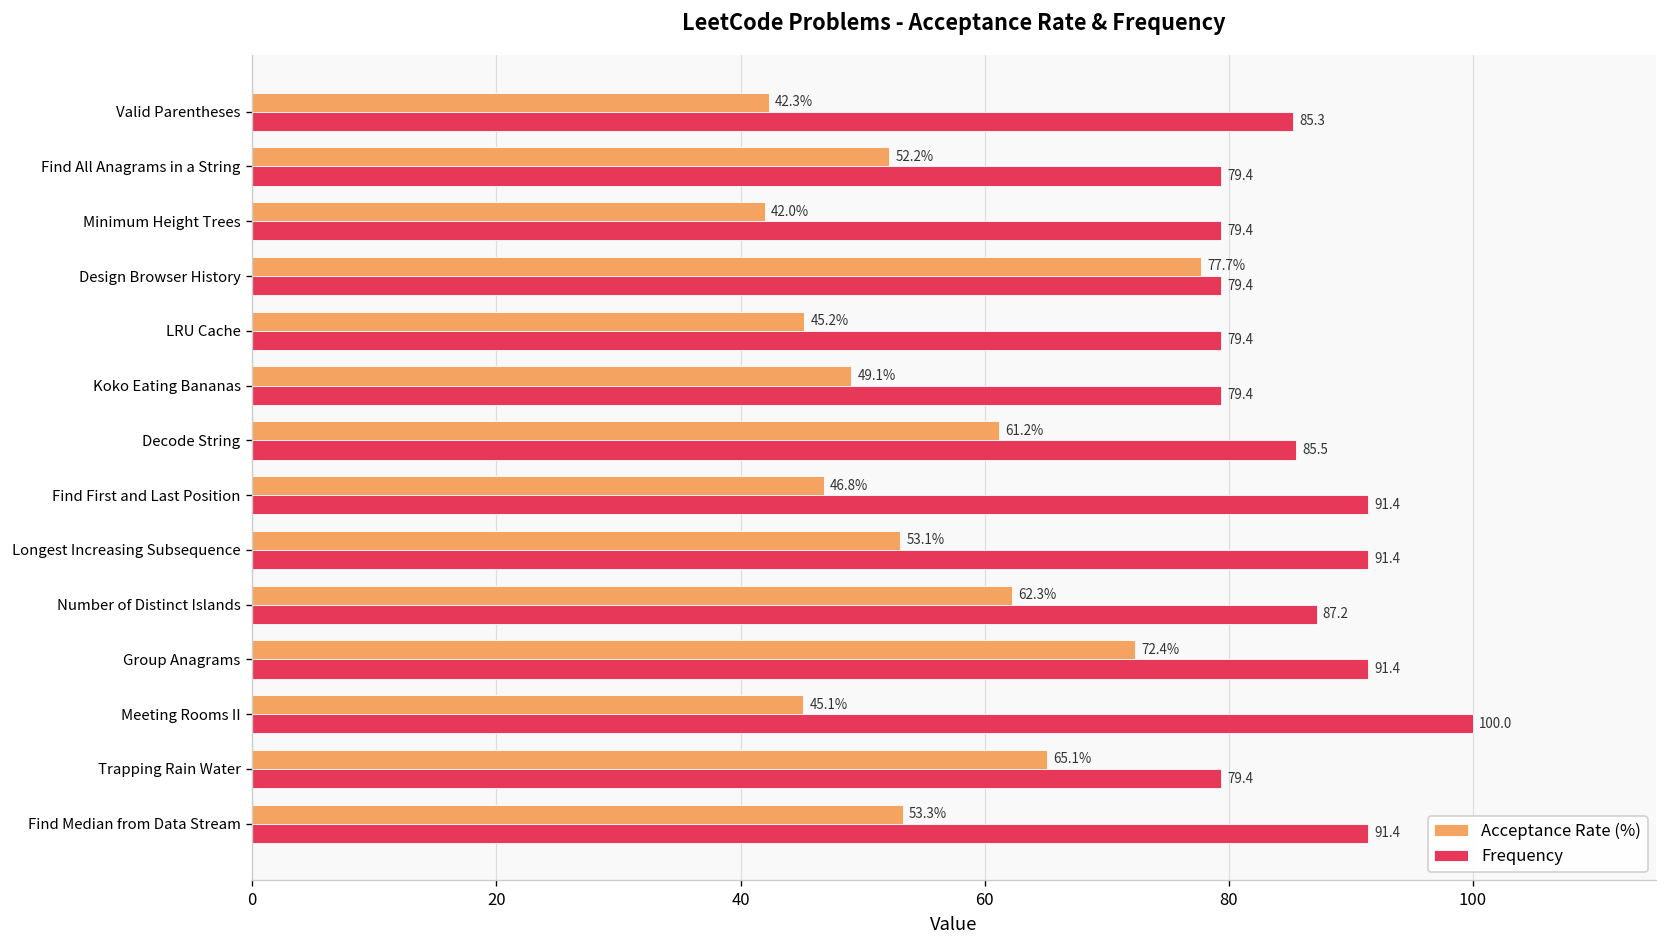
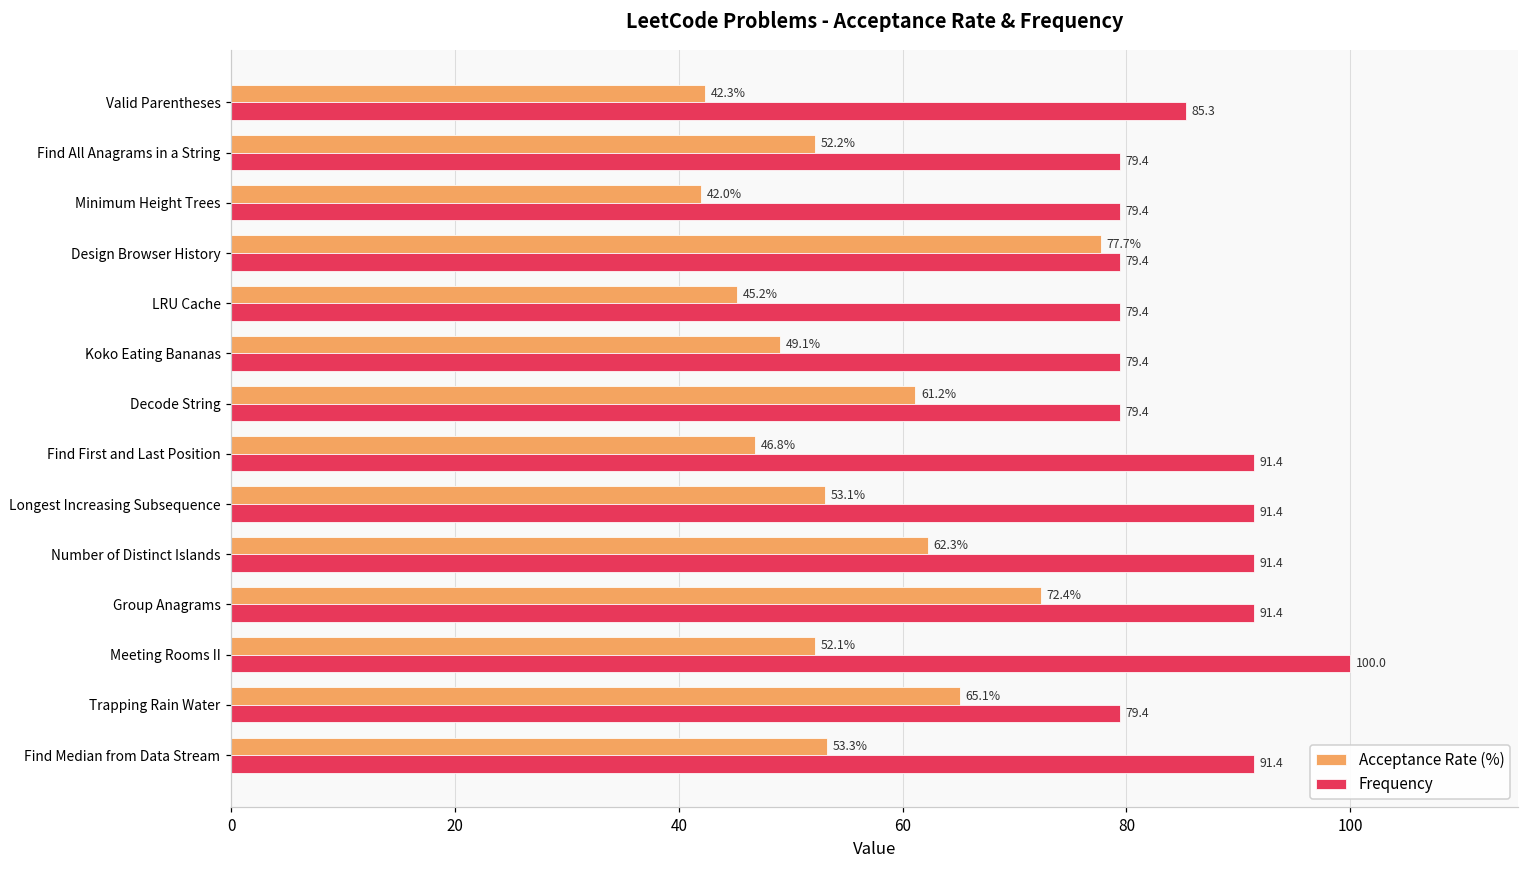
  {
    "Acceptance Rate (%)": {
      "Valid Parentheses": "42.3%",
      "Find All Anagrams in a String": "52.2%",
      "Minimum Height Trees": "42.0%",
      "Design Browser History": "77.7%",
      "LRU Cache": "45.2%",
      "Koko Eating Bananas": "49.1%",
      "Decode String": "61.2%",
      "Find First and Last Position": "46.8%",
      "Longest Increasing Subsequence": "53.1%",
      "Number of Distinct Islands": "62.3%",
      "Group Anagrams": "72.4%",
-     "Meeting Rooms II": "45.1%",
+     "Meeting Rooms II": "52.1%",
      "Trapping Rain Water": "65.1%",
      "Find Median from Data Stream": "53.3%"
    },
    "Frequency": {
      "Valid Parentheses": "85.3",
      "Find All Anagrams in a String": "79.4",
      "Minimum Height Trees": "79.4",
      "Design Browser History": "79.4",
      "LRU Cache": "79.4",
      "Koko Eating Bananas": "79.4",
-     "Decode String": "85.5",
+     "Decode String": "79.4",
      "Find First and Last Position": "91.4",
      "Longest Increasing Subsequence": "91.4",
-     "Number of Distinct Islands": "87.2",
+     "Number of Distinct Islands": "91.4",
      "Group Anagrams": "91.4",
      "Meeting Rooms II": "100.0",
      "Trapping Rain Water": "79.4",
      "Find Median from Data Stream": "91.4"
    }
  }
